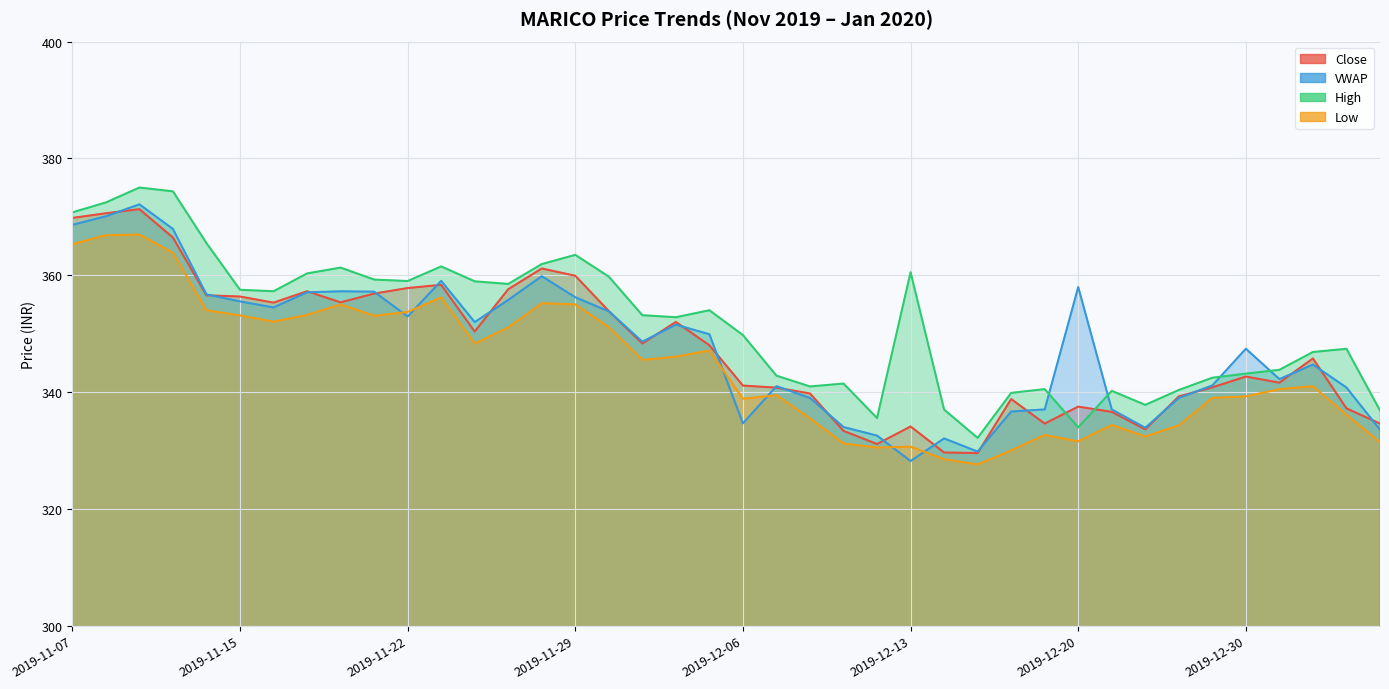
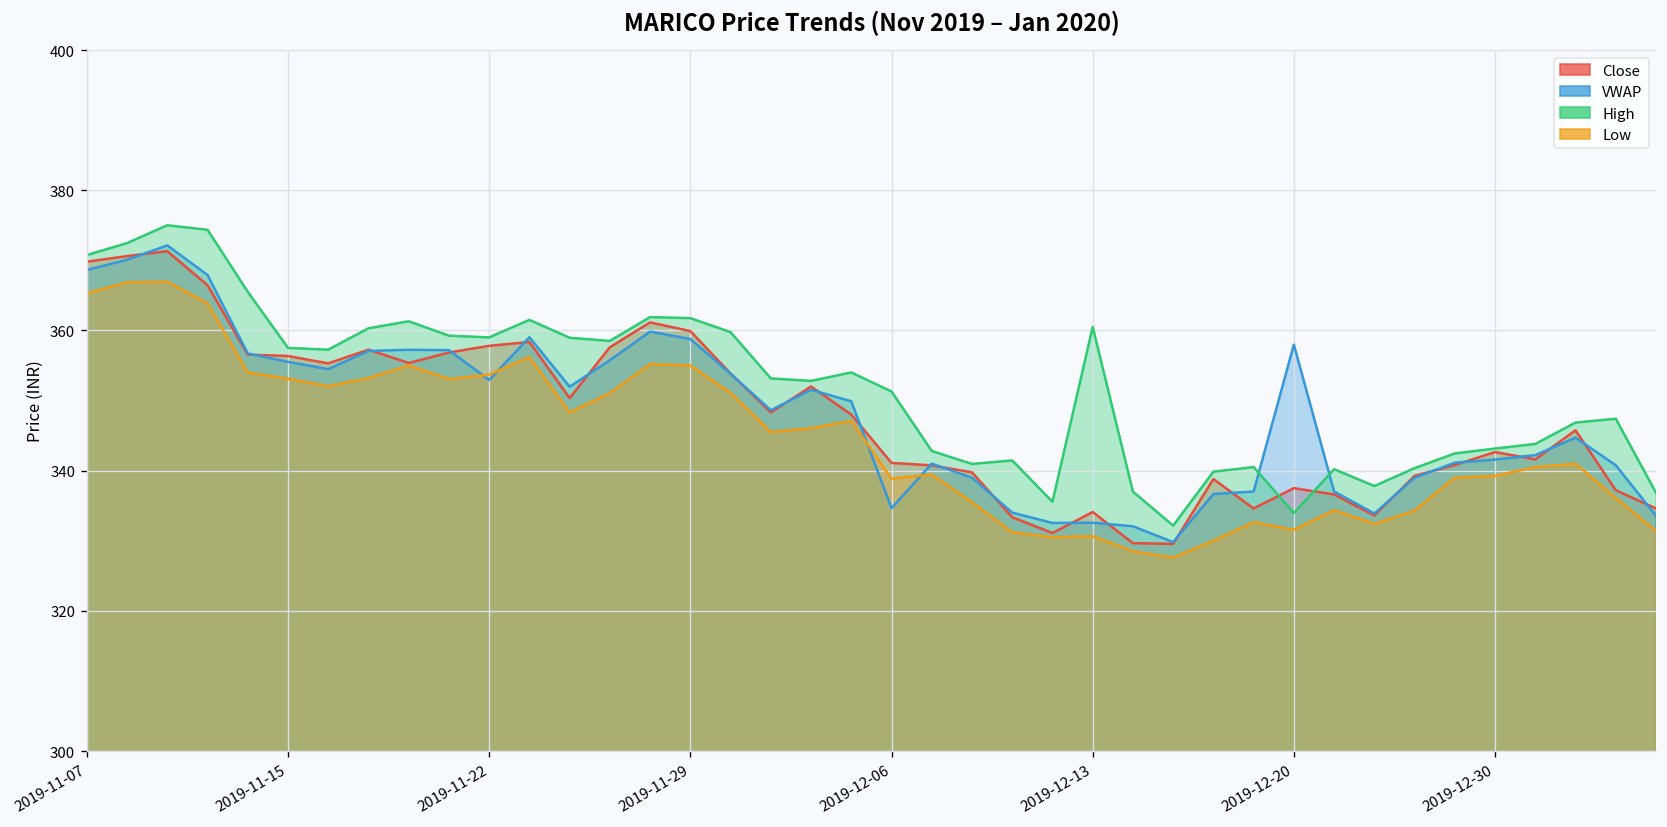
  {
    "VWAP": {
      "2019-11-07": 369,
      "2019-11-15": 356,
      "2019-11-22": 353,
-     "2019-11-29": 356,
+     "2019-11-29": 359,
      "2019-12-06": 335,
-     "2019-12-13": 328,
+     "2019-12-13": 333,
      "2019-12-20": 358,
-     "2019-12-30": 347
+     "2019-12-30": 342
    },
    "High": {
      "2019-11-07": 371,
      "2019-11-15": 358,
      "2019-11-22": 359,
-     "2019-11-29": 363,
-     "2019-12-06": 350,
+     "2019-11-29": 362,
+     "2019-12-06": 351,
      "2019-12-13": 361,
      "2019-12-20": 334,
      "2019-12-30": 343
    }
  }
